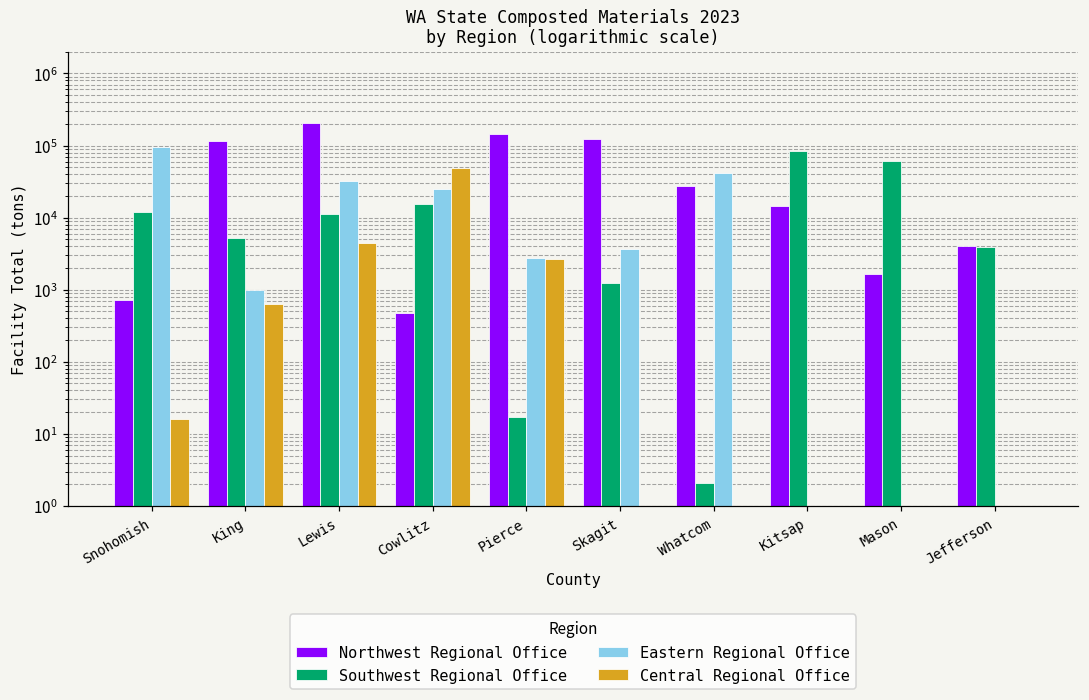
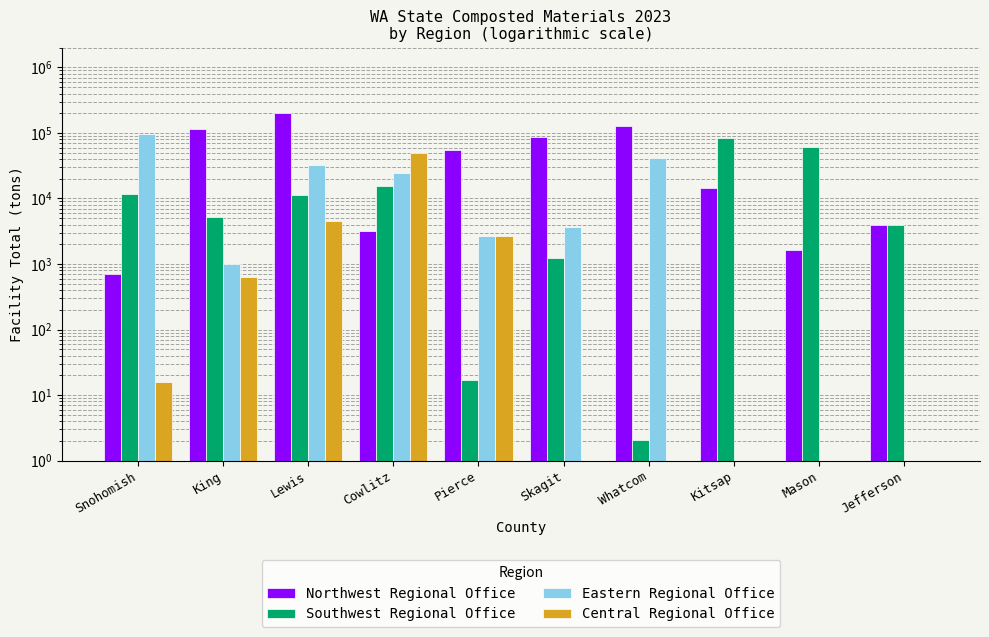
  {
    "Northwest Regional Office": {
      "Snohomish": 700,
      "King": 110000,
      "Lewis": 200000,
-     "Cowlitz": 500,
-     "Pierce": 140000,
-     "Skagit": 120000,
-     "Whatcom": 27000,
+     "Cowlitz": 3000,
+     "Pierce": 60000,
+     "Skagit": 90000,
+     "Whatcom": 130000,
      "Kitsap": 15000,
      "Mason": 1600,
      "Jefferson": 4000
    },
    "Southwest Regional Office": {
      "Snohomish": 12000,
      "King": 5000,
      "Lewis": 11000,
      "Cowlitz": 16000,
      "Pierce": 17,
      "Skagit": 1200,
      "Whatcom": 2,
      "Kitsap": 90000,
      "Mason": 60000,
      "Jefferson": 4000
    },
    "Eastern Regional Office": {
      "Snohomish": 100000,
      "King": 1000,
      "Lewis": 30000,
      "Cowlitz": 25000,
      "Pierce": 2700,
      "Skagit": 4000,
      "Whatcom": 40000
    },
    "Central Regional Office": {
      "Snohomish": 16,
      "King": 600,
      "Lewis": 4000,
      "Cowlitz": 50000,
      "Pierce": 2600
    }
  }
